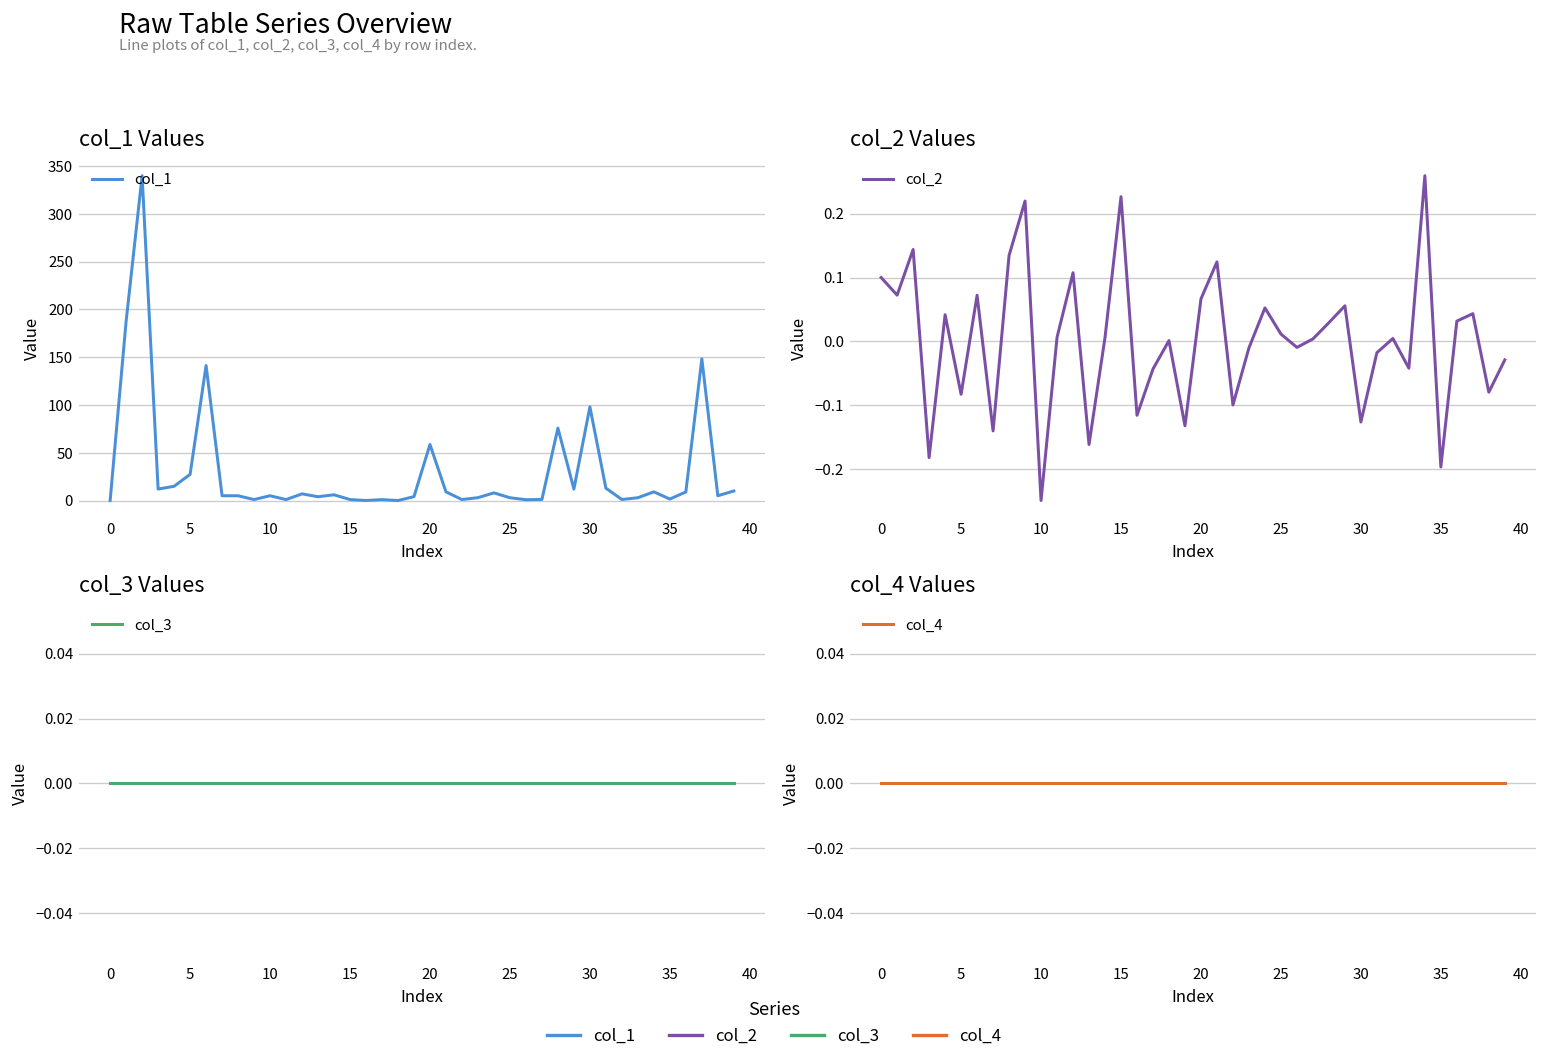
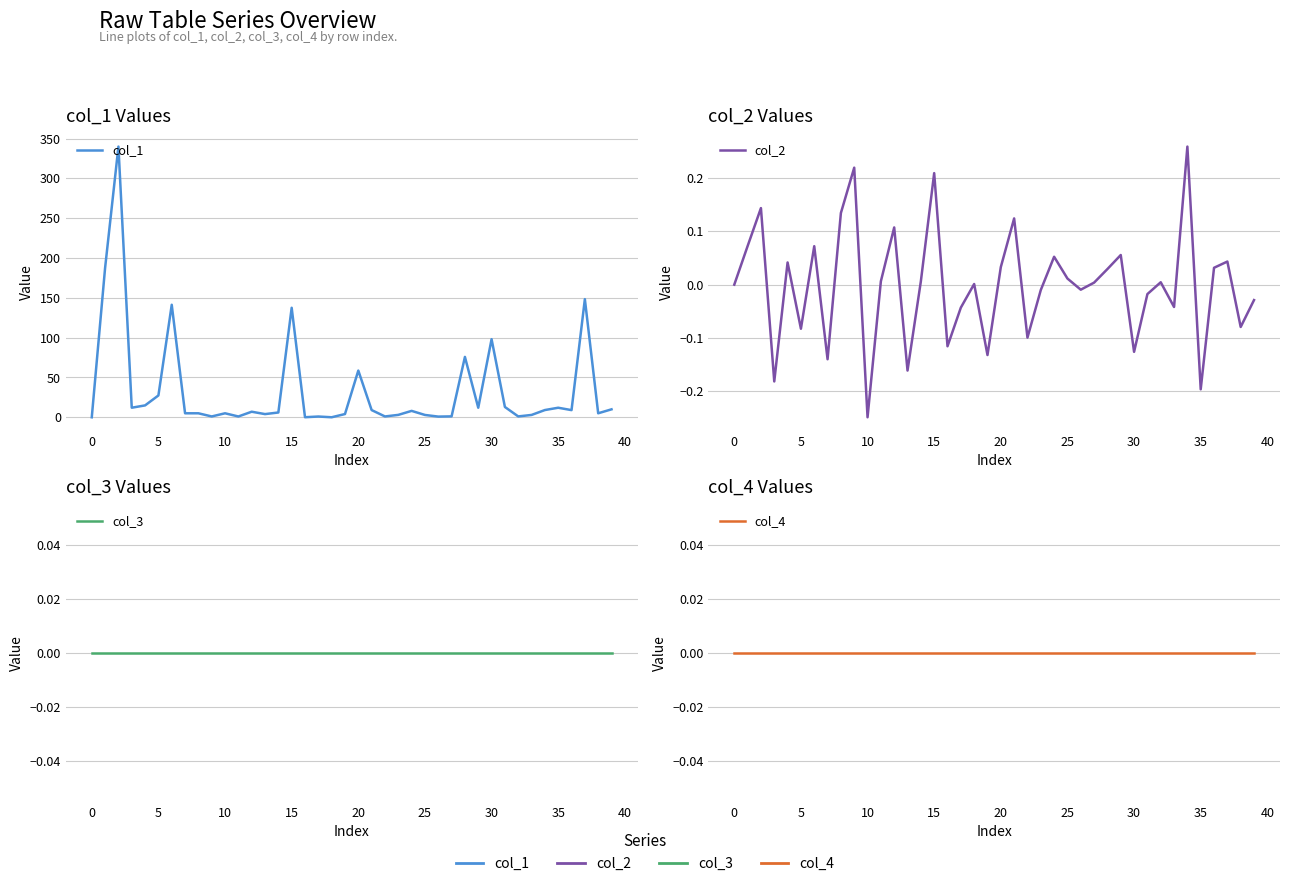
  {
    "col_1 Values": {
      "0": 0,
      "5": 30,
      "10": 0,
-     "15": 0,
+     "15": 140,
      "20": 60,
      "25": 0,
      "30": 100,
-     "35": 0
+     "35": 10
    },
    "col_2 Values": {
-     "0": 0.1,
+     "0": 0.0,
      "5": -0.08,
      "10": -0.25,
-     "15": 0.23,
-     "20": 0.07,
+     "15": 0.21,
+     "20": 0.03,
      "25": 0.01,
      "30": -0.13,
      "35": -0.20
    },
    "col_3 Values": {
      "0": 0.000,
      "5": 0.000,
      "10": 0.000,
      "15": 0.000,
      "20": 0.000,
      "25": 0.000,
      "30": 0.000,
      "35": 0.000
    },
    "col_4 Values": {
      "0": 0.000,
      "5": 0.000,
      "10": 0.000,
      "15": 0.000,
      "20": 0.000,
      "25": 0.000,
      "30": 0.000,
      "35": 0.000
    }
  }
